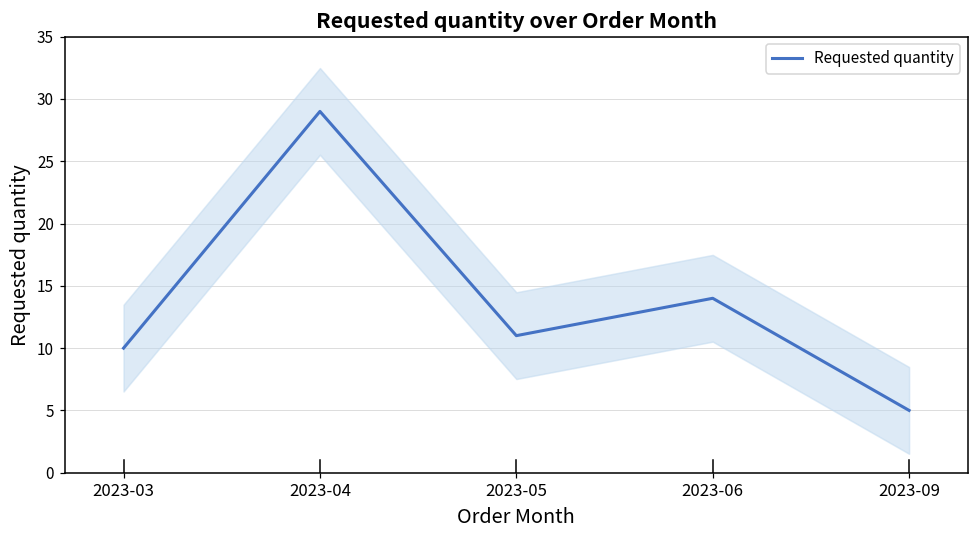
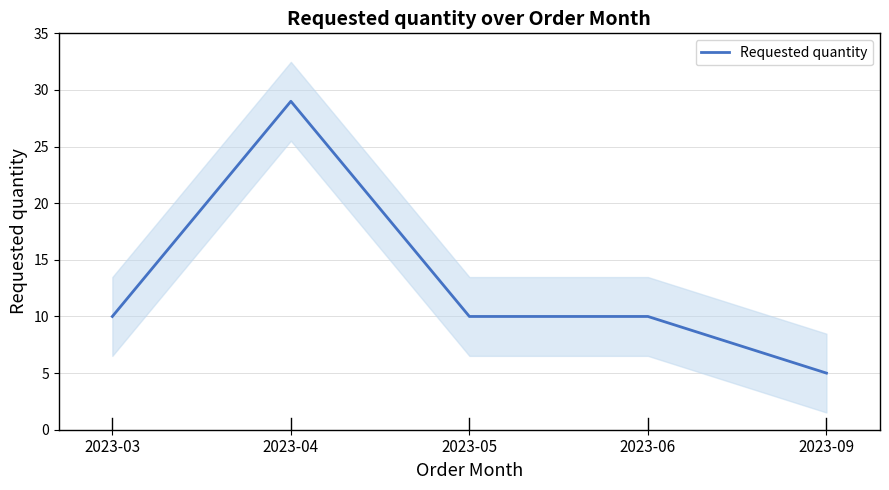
  {
    "Requested quantity": {
      "2023-03": 10,
      "2023-04": 29,
-     "2023-05": 11,
-     "2023-06": 14,
+     "2023-05": 10,
+     "2023-06": 10,
      "2023-09": 5
    }
  }
